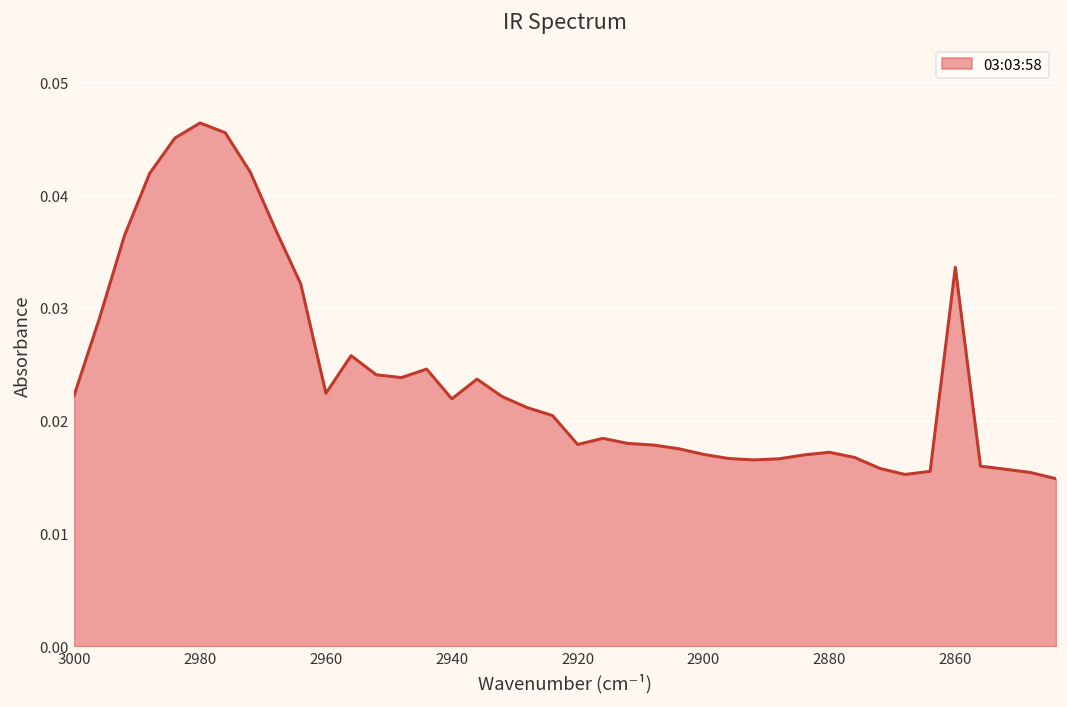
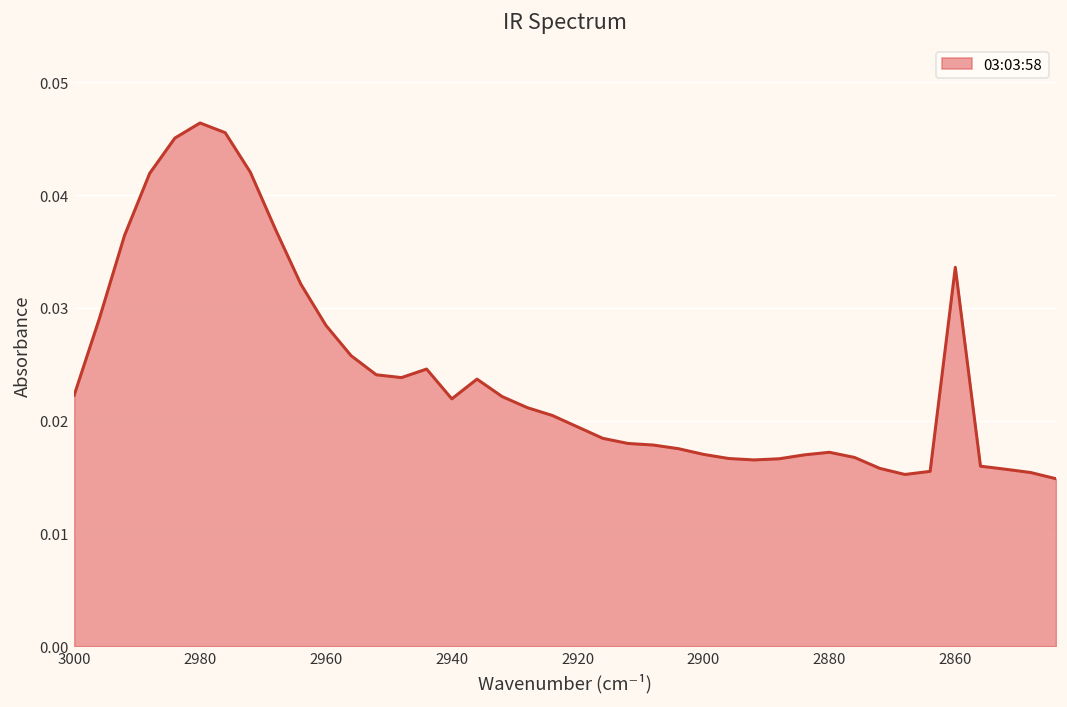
  {
    "3000": 0.022,
    "2980": 0.046,
-   "2960": 0.022,
+   "2960": 0.028,
    "2940": 0.022,
-   "2920": 0.018,
+   "2920": 0.019,
    "2900": 0.017,
    "2880": 0.017,
    "2860": 0.034
  }
